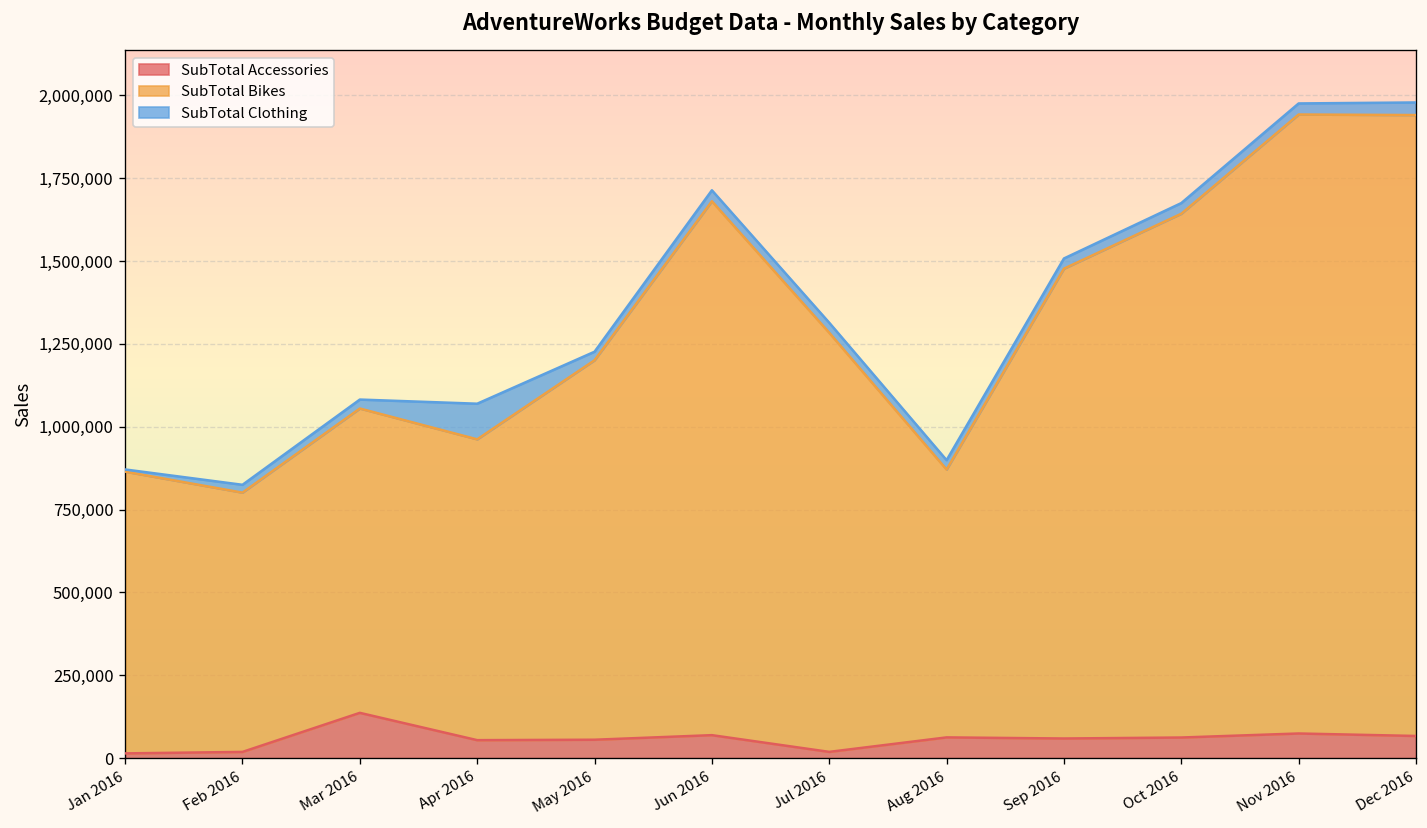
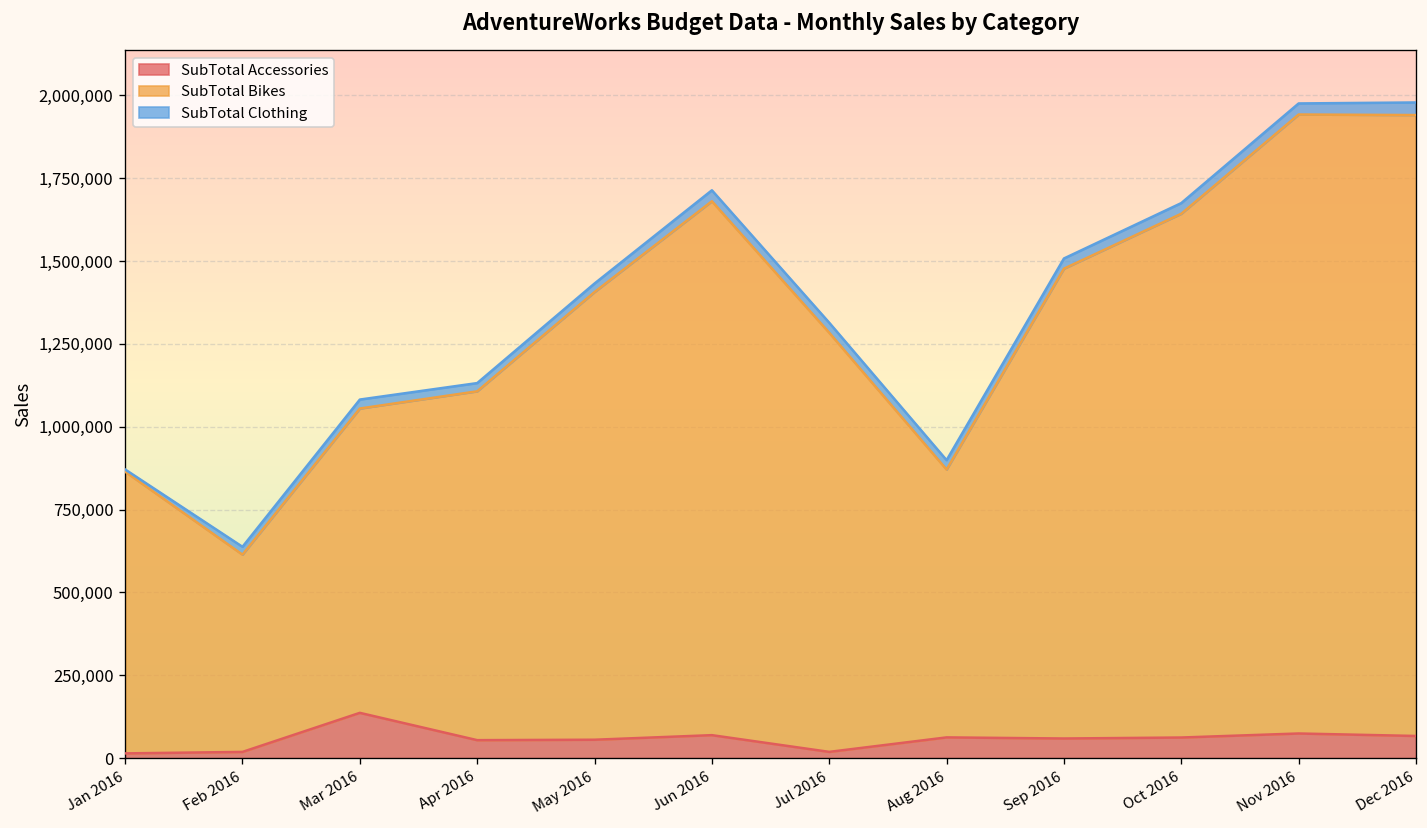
  {
    "SubTotal Accessories": {
      "Jan 2016": "10,000",
      "Feb 2016": "20,000",
      "Mar 2016": "140,000",
      "Apr 2016": "50,000",
      "May 2016": "60,000",
      "Jun 2016": "70,000",
      "Jul 2016": "20,000",
      "Aug 2016": "60,000",
      "Sep 2016": "60,000",
      "Oct 2016": "60,000",
      "Nov 2016": "70,000",
      "Dec 2016": "70,000"
    },
    "SubTotal Bikes": {
-     "Feb 2016": "780,000",
+     "Feb 2016": "600,000",
      "Mar 2016": "920,000",
-     "Apr 2016": "910,000",
-     "May 2016": "1,140,000",
+     "Apr 2016": "1,050,000",
+     "May 2016": "1,350,000",
      "Jun 2016": "1,610,000",
      "Jul 2016": "1,260,000",
      "Aug 2016": "810,000",
      "Sep 2016": "1,420,000",
      "Oct 2016": "1,580,000",
      "Nov 2016": "1,870,000",
      "Dec 2016": "1,870,000"
    },
    "SubTotal Clothing": {
      "Feb 2016": "20,000",
      "Mar 2016": "30,000",
-     "Apr 2016": "110,000",
+     "Apr 2016": "20,000",
      "May 2016": "30,000",
      "Jun 2016": "30,000",
      "Jul 2016": "30,000",
      "Aug 2016": "30,000",
      "Sep 2016": "30,000",
      "Oct 2016": "30,000",
      "Nov 2016": "30,000",
      "Dec 2016": "40,000"
    }
  }
